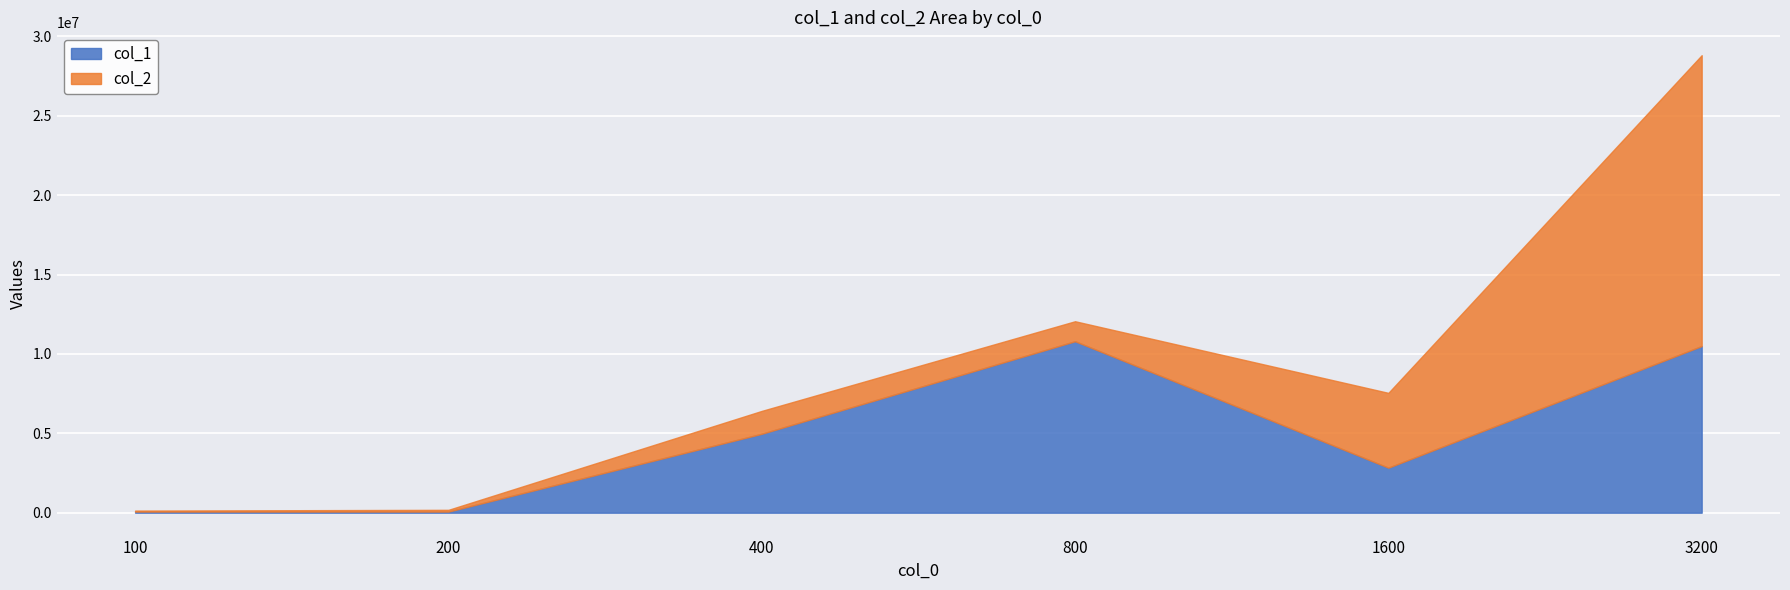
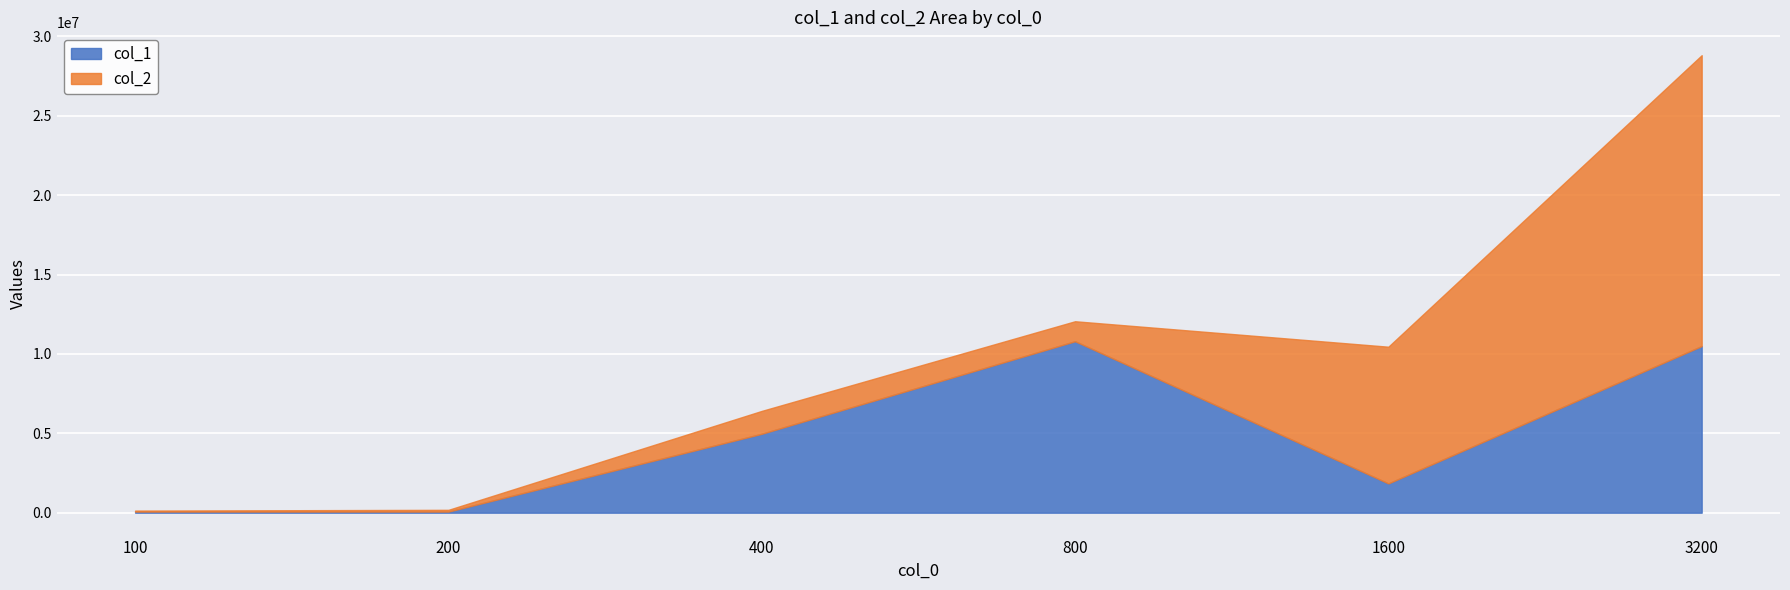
  {
    "col_1": {
      "400": 5000000,
      "800": 10800000,
-     "1600": 2800000,
+     "1600": 1800000,
      "3200": 10500000
    },
    "col_2": {
      "400": 1400000,
      "800": 1300000,
-     "1600": 4700000,
+     "1600": 8600000,
      "3200": 18300000
    }
  }
